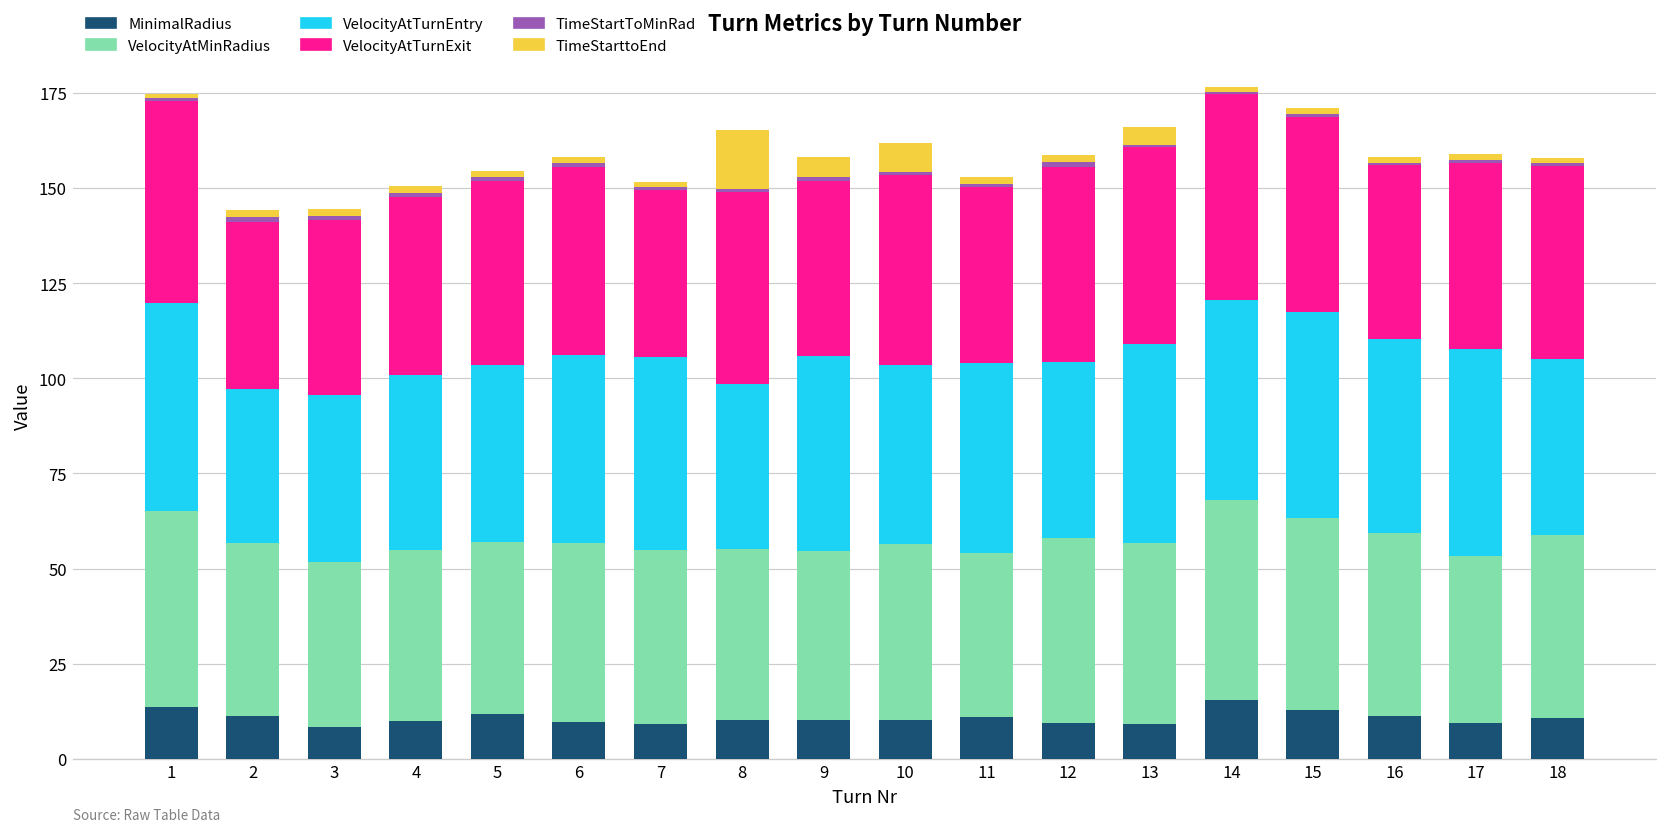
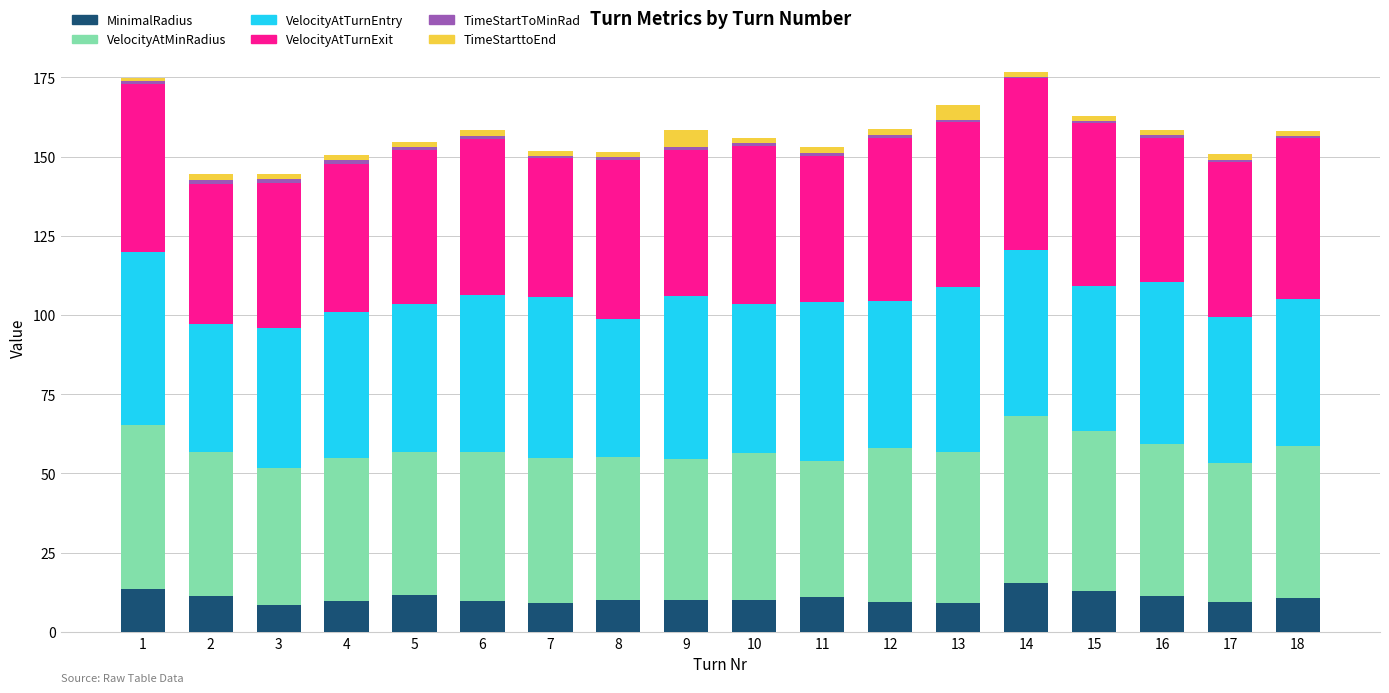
  {
    "MinimalRadius": {
      "1": 13,
      "2": 11,
      "3": 8,
      "4": 10,
      "5": 12,
      "6": 10,
      "7": 9,
      "8": 10,
      "9": 10,
      "10": 10,
      "11": 11,
      "12": 9,
      "13": 9,
      "14": 15,
      "15": 13,
      "16": 11,
      "17": 9,
      "18": 11
    },
    "VelocityAtMinRadius": {
      "1": 52,
      "2": 46,
      "3": 43,
      "4": 45,
      "5": 45,
      "6": 47,
      "7": 46,
      "8": 45,
      "9": 45,
      "10": 46,
      "11": 43,
      "12": 49,
      "13": 48,
      "14": 53,
      "15": 51,
      "16": 48,
      "17": 44,
      "18": 48
    },
    "VelocityAtTurnEntry": {
      "1": 55,
      "2": 41,
      "3": 44,
      "4": 46,
      "5": 47,
      "6": 49,
      "7": 51,
      "8": 44,
      "9": 51,
      "10": 47,
      "11": 50,
      "12": 46,
      "13": 52,
      "14": 52,
-     "15": 54,
+     "15": 46,
      "16": 51,
-     "17": 55,
+     "17": 46,
      "18": 46
    },
    "VelocityAtTurnExit": {
      "1": 53,
      "2": 44,
      "3": 46,
      "4": 47,
      "5": 49,
      "6": 50,
      "7": 44,
      "8": 50,
      "9": 46,
      "10": 50,
      "11": 46,
      "12": 51,
      "13": 52,
      "14": 54,
      "15": 51,
      "16": 46,
      "17": 49,
      "18": 51
    },
    "TimeStartToMinRad": {
      "2": 1,
      "3": 1,
      "4": 1,
      "5": 1,
      "6": 1,
      "8": 1,
      "9": 1,
      "10": 1,
      "11": 1,
      "12": 1,
      "15": 1
    },
    "TimeStarttoEnd": {
      "1": 1,
      "2": 2,
      "3": 2,
      "4": 2,
      "5": 2,
      "6": 2,
      "7": 1,
-     "8": 16,
+     "8": 2,
      "9": 5,
-     "10": 8,
+     "10": 1,
      "11": 2,
      "12": 2,
      "13": 5,
      "14": 1,
      "15": 1,
      "16": 1,
      "17": 2,
      "18": 1
    }
  }
